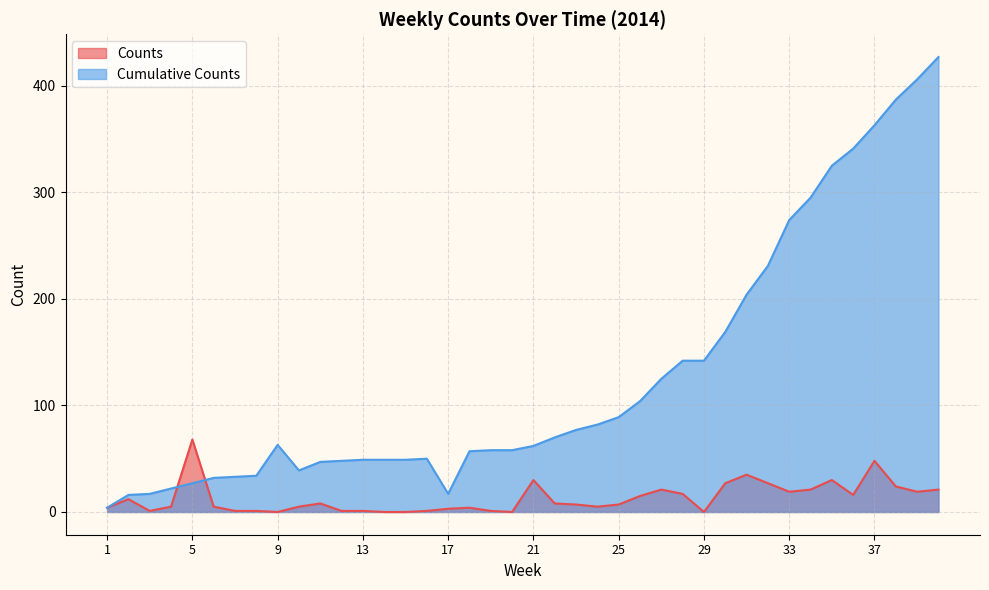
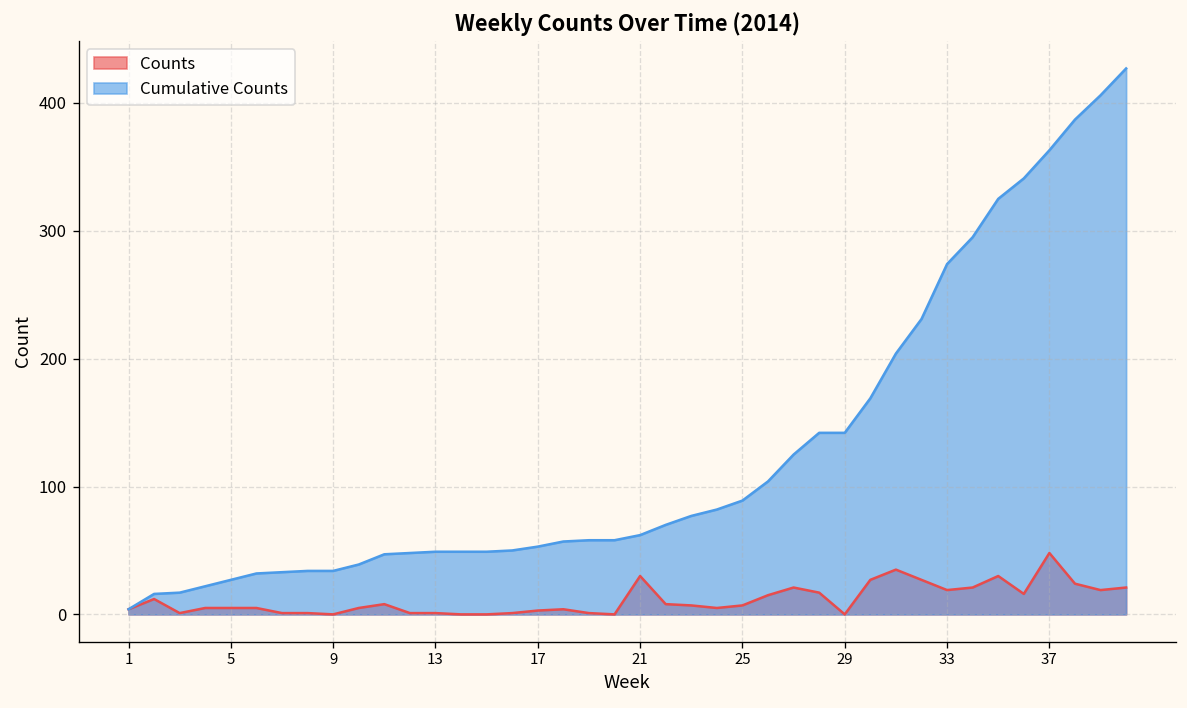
  {
    "Counts": {
-     "5": 68,
+     "5": 5,
      "9": 0,
      "13": 1,
      "17": 3,
      "21": 30,
      "25": 7,
      "29": 0,
      "33": 19,
      "37": 48
    },
    "Cumulative Counts": {
      "5": 27,
-     "9": 63,
+     "9": 34,
      "13": 49,
-     "17": 17,
+     "17": 53,
      "21": 62,
      "25": 89,
      "29": 142,
      "33": 274,
      "37": 363
    }
  }
